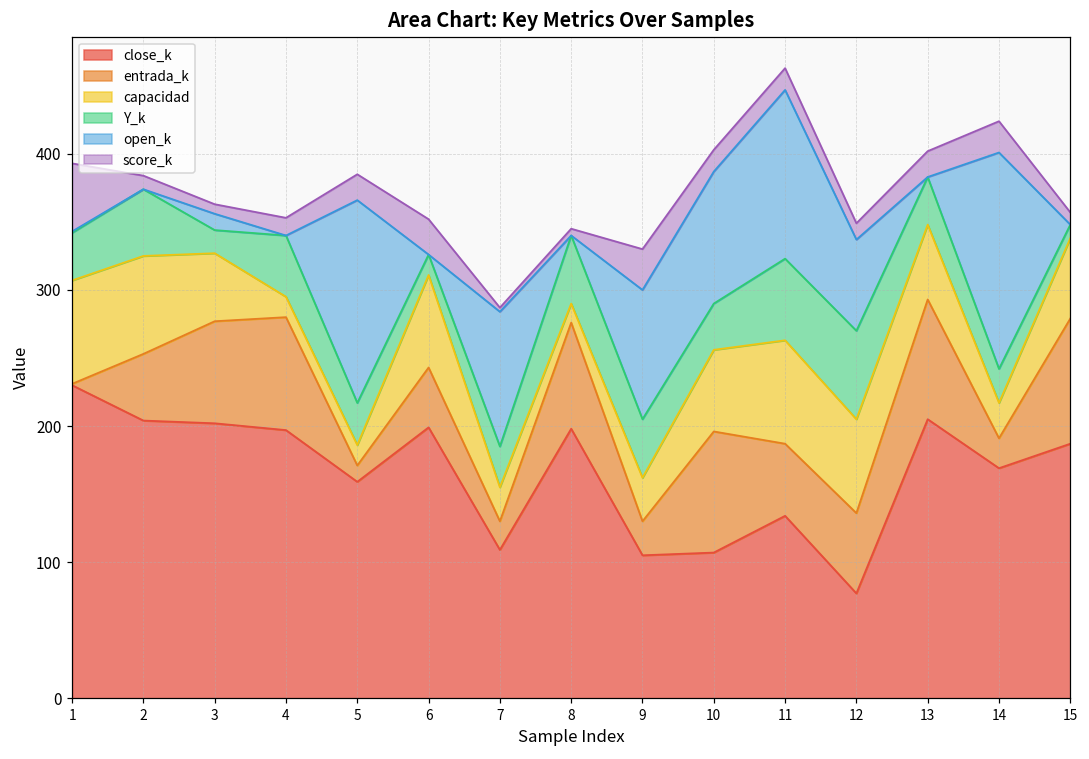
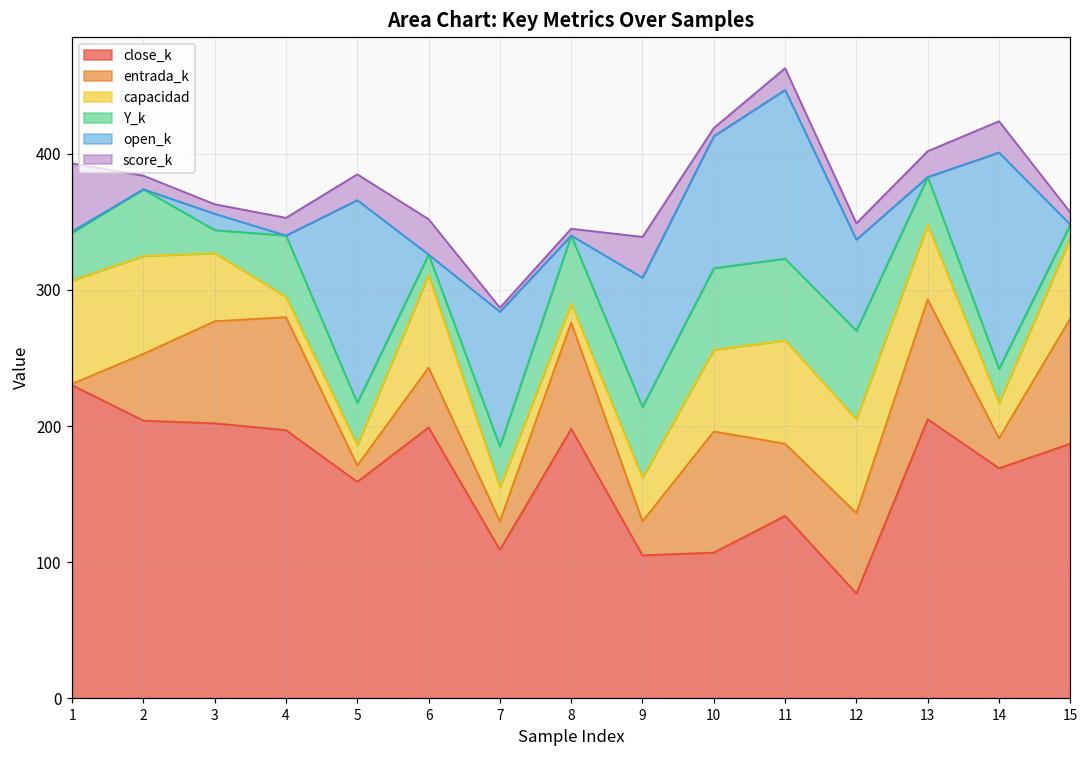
  {
    "capacidad": {
      "1": 76,
      "2": 72,
      "3": 50,
      "4": 15,
      "5": 15,
      "6": 68,
      "7": 25,
      "8": 14,
      "9": 32,
      "10": 60,
      "11": 76,
      "12": 69,
      "13": 55,
      "14": 26,
      "15": 59
    },
    "Y_k": {
      "3": 17,
      "5": 31,
      "7": 30,
-     "9": 43,
-     "10": 34,
+     "9": 52,
+     "10": 60,
      "11": 60,
      "12": 65,
      "14": 25
    },
    "open_k": {
      "3": 12,
      "5": 149,
      "7": 99,
      "9": 95,
      "10": 97,
      "11": 124,
      "12": 67,
      "14": 159
    },
    "score_k": {
      "1": 50,
      "2": 10,
      "3": 7,
      "4": 13,
      "5": 19,
      "6": 26,
      "7": 3,
      "8": 5,
      "9": 30,
-     "10": 16,
+     "10": 6,
      "11": 16,
      "12": 12,
      "13": 19,
      "14": 23,
      "15": 9
    }
  }
